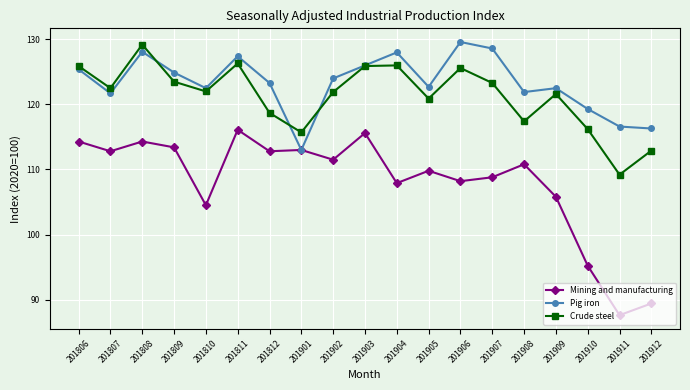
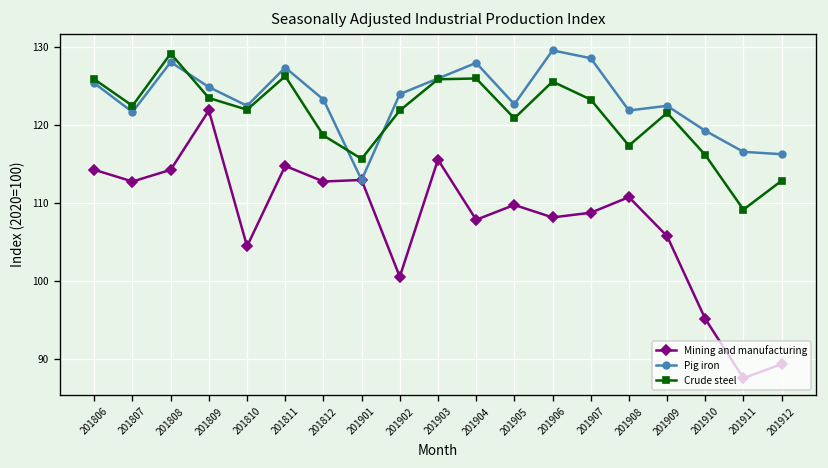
  {
    "Mining and manufacturing": {
      "201806": 114,
      "201807": 113,
      "201808": 114,
-     "201809": 113,
+     "201809": 122,
      "201810": 105,
-     "201811": 116,
+     "201811": 115,
      "201812": 113,
-     "201902": 112,
+     "201902": 101,
      "201903": 116,
      "201904": 108,
      "201905": 110,
      "201906": 108,
      "201907": 109,
      "201908": 111,
      "201909": 106,
      "201910": 95
    },
    "Pig iron": {
      "201806": 125,
      "201807": 122,
      "201808": 128,
      "201809": 125,
      "201810": 123,
      "201811": 127,
      "201812": 123,
      "201902": 124,
      "201904": 128,
      "201905": 123,
      "201906": 130,
      "201907": 129,
      "201908": 122,
      "201909": 123,
      "201910": 119,
      "201911": 117,
      "201912": 116
    },
    "Crude steel": {
      "201806": 126,
      "201807": 123,
      "201808": 129,
      "201809": 124,
      "201810": 122,
      "201811": 126,
      "201812": 119,
      "201901": 116,
      "201902": 122,
      "201904": 126,
      "201905": 121,
      "201906": 126,
      "201907": 123,
      "201908": 117,
      "201909": 122,
      "201910": 116,
      "201911": 109,
      "201912": 113
    }
  }
